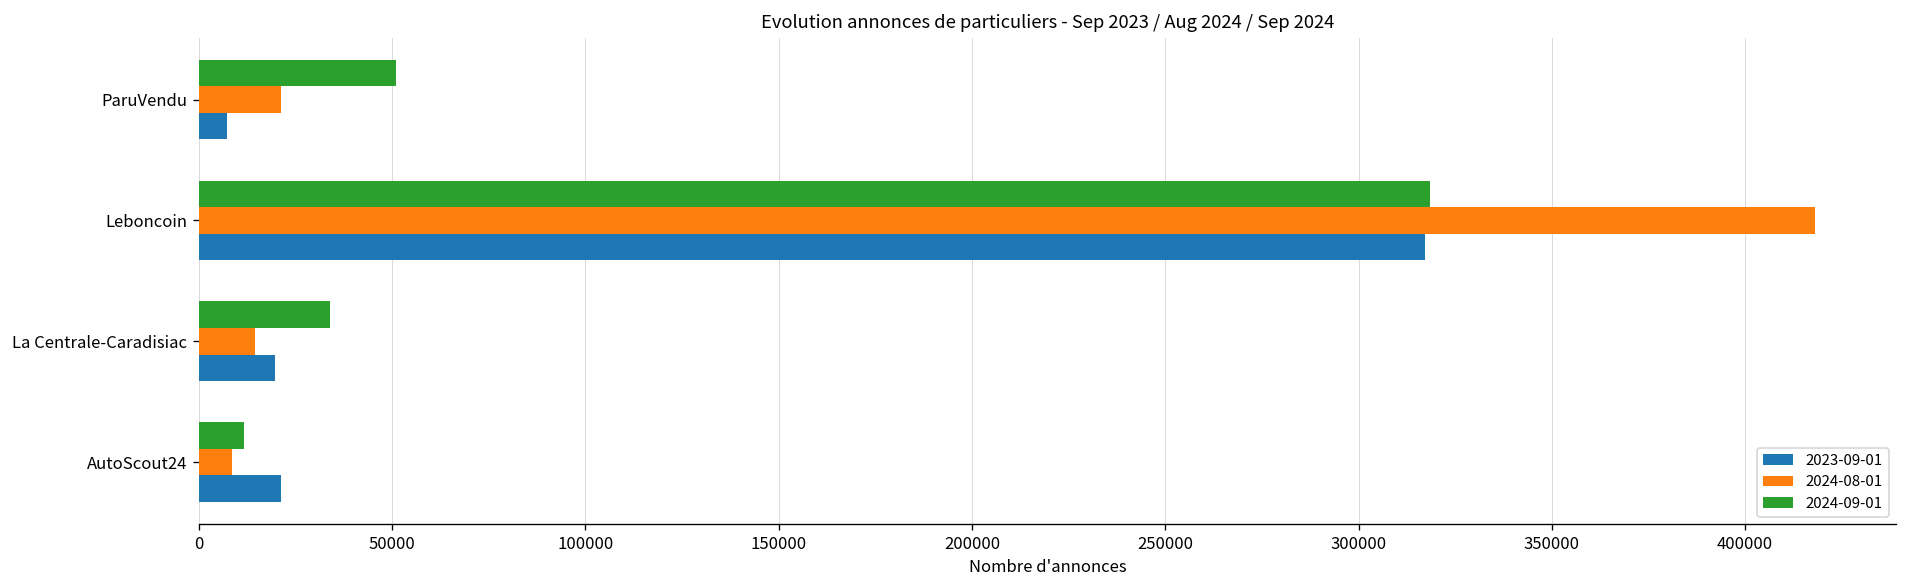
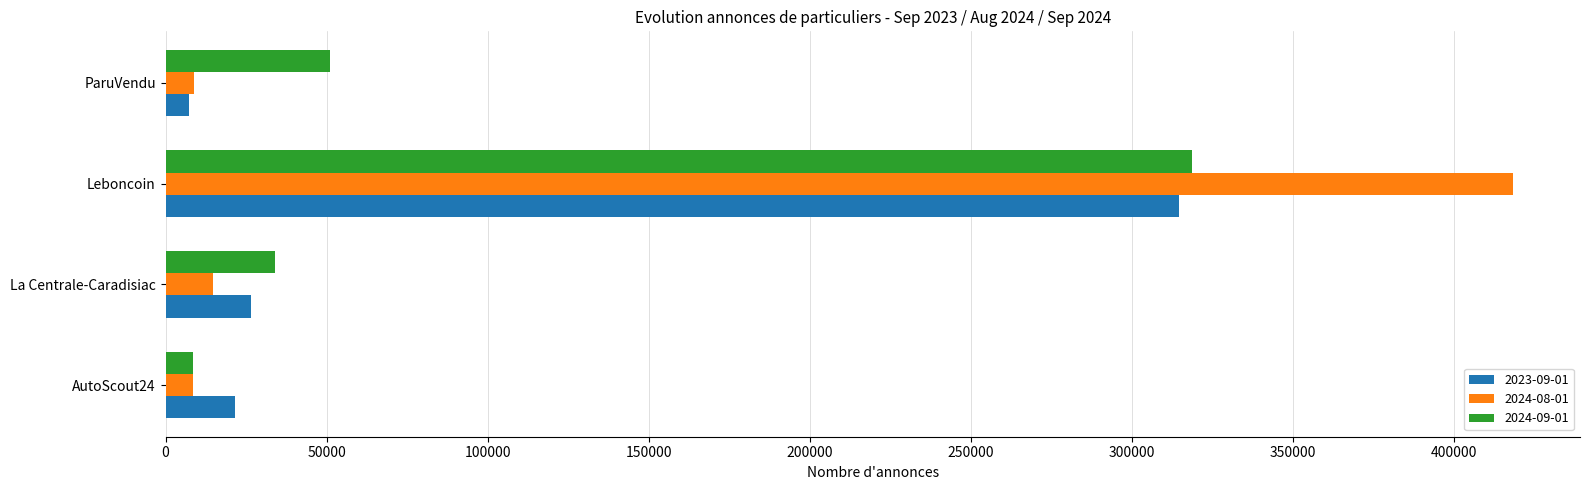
  {
    "2023-09-01": {
      "ParuVendu": 7000,
-     "Leboncoin": 317000,
-     "La Centrale-Caradisiac": 20000,
+     "Leboncoin": 315000,
+     "La Centrale-Caradisiac": 27000,
      "AutoScout24": 21000
    },
    "2024-08-01": {
-     "ParuVendu": 21000,
+     "ParuVendu": 9000,
      "Leboncoin": 418000,
      "La Centrale-Caradisiac": 15000,
      "AutoScout24": 9000
    },
    "2024-09-01": {
      "ParuVendu": 51000,
      "Leboncoin": 318000,
      "La Centrale-Caradisiac": 34000,
-     "AutoScout24": 12000
+     "AutoScout24": 9000
    }
  }
